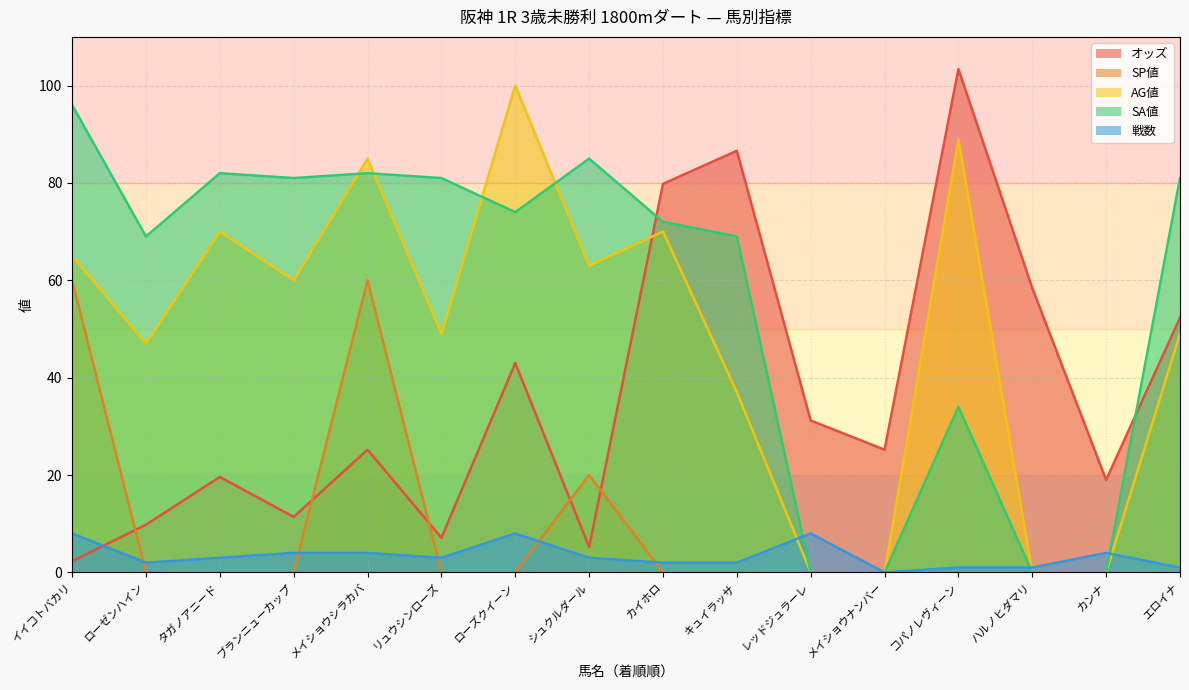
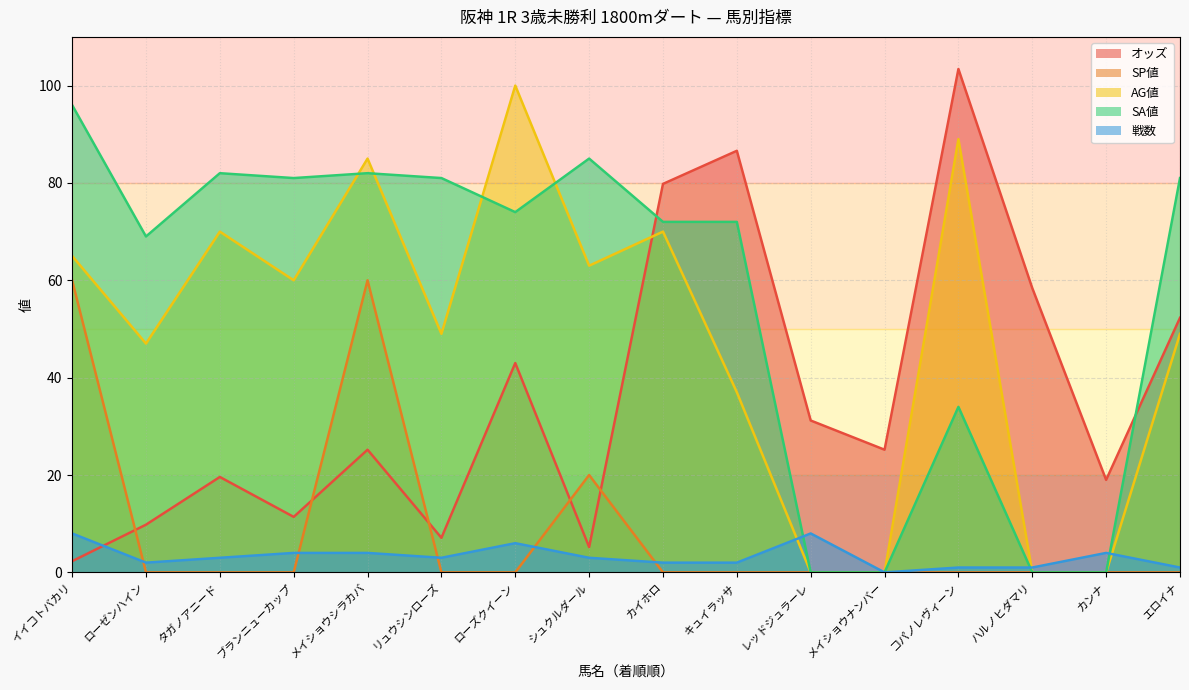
  {
    "AG値": {
      "イイコトバカリ": 65,
      "ローゼンハイン": 47,
      "タガノアニード": 70,
      "ブランニューカップ": 60,
      "メイショウシラカバ": 85,
      "リュウシンローズ": 49,
      "ローズクイーン": 100,
      "シュクルダール": 63,
      "カイホロ": 70,
      "キュイラッサ": 37,
      "コパノレヴィーン": 89,
      "エロイナ": 49
    },
    "SA値": {
      "イイコトバカリ": 96,
      "ローゼンハイン": 69,
      "タガノアニード": 82,
      "ブランニューカップ": 81,
      "メイショウシラカバ": 82,
      "リュウシンローズ": 81,
      "ローズクイーン": 74,
      "シュクルダール": 85,
      "カイホロ": 72,
-     "キュイラッサ": 69,
+     "キュイラッサ": 72,
      "コパノレヴィーン": 34,
      "エロイナ": 81
    },
    "戦数": {
      "イイコトバカリ": 8,
      "ローゼンハイン": 2,
      "タガノアニード": 3,
      "ブランニューカップ": 4,
      "メイショウシラカバ": 4,
      "リュウシンローズ": 3,
-     "ローズクイーン": 8,
+     "ローズクイーン": 6,
      "シュクルダール": 3,
      "カイホロ": 2,
      "キュイラッサ": 2,
      "レッドジュラーレ": 8,
      "コパノレヴィーン": 1,
      "ハルノヒダマリ": 1,
      "カンナ": 4,
      "エロイナ": 1
    }
  }
